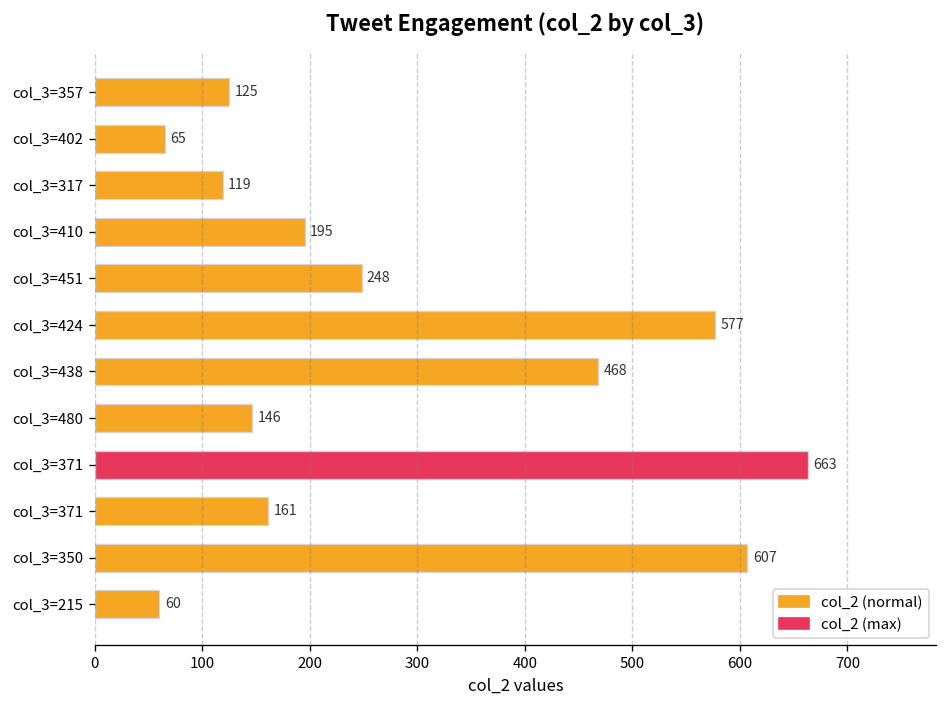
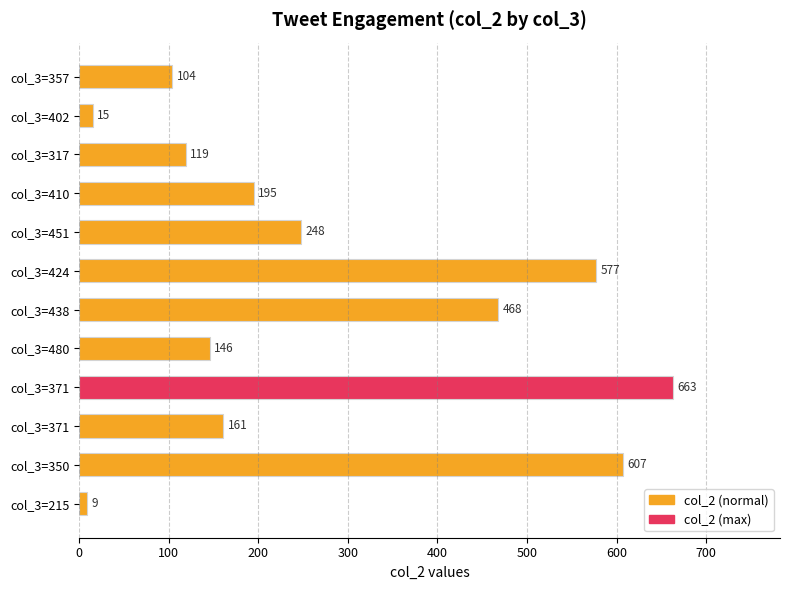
  {
-   "col_3=357": 125,
-   "col_3=402": 65,
+   "col_3=357": 104,
+   "col_3=402": 15,
    "col_3=317": 119,
    "col_3=410": 195,
    "col_3=451": 248,
    "col_3=424": 577,
    "col_3=438": 468,
    "col_3=480": 146,
    "col_3=350": 607,
-   "col_3=215": 60
+   "col_3=215": 9
  }
